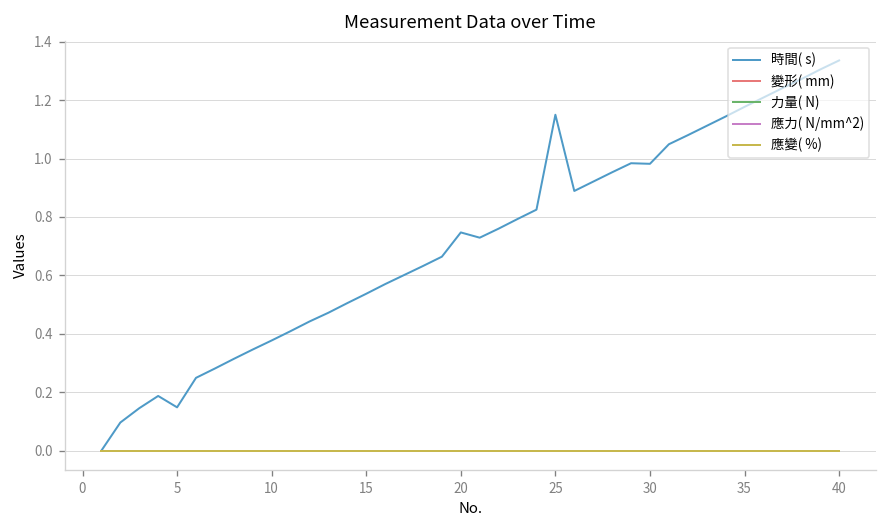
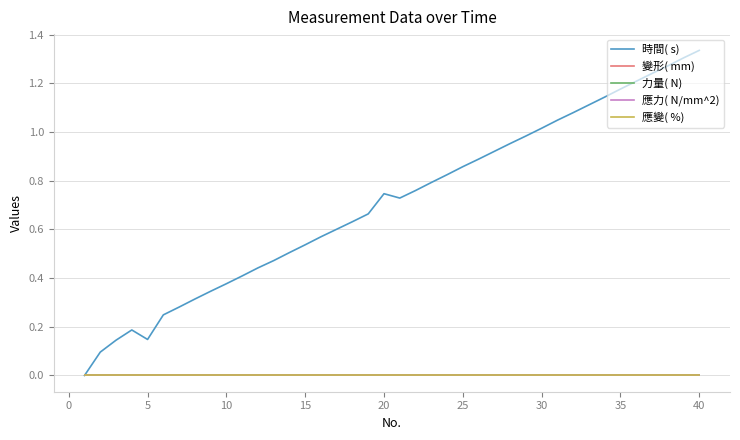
  {
    "時間( s)": {
      "5": 0.15,
      "10": 0.38,
      "15": 0.54,
      "20": 0.75,
-     "25": 1.15,
-     "30": 0.98
+     "25": 0.86,
+     "30": 1.02
    },
    "應變( %)": {
      "5": 0.00,
      "10": 0.00,
      "15": 0.00,
      "20": 0.00,
      "25": 0.00,
      "30": 0.00,
      "35": 0.00,
      "40": 0.00
    }
  }
